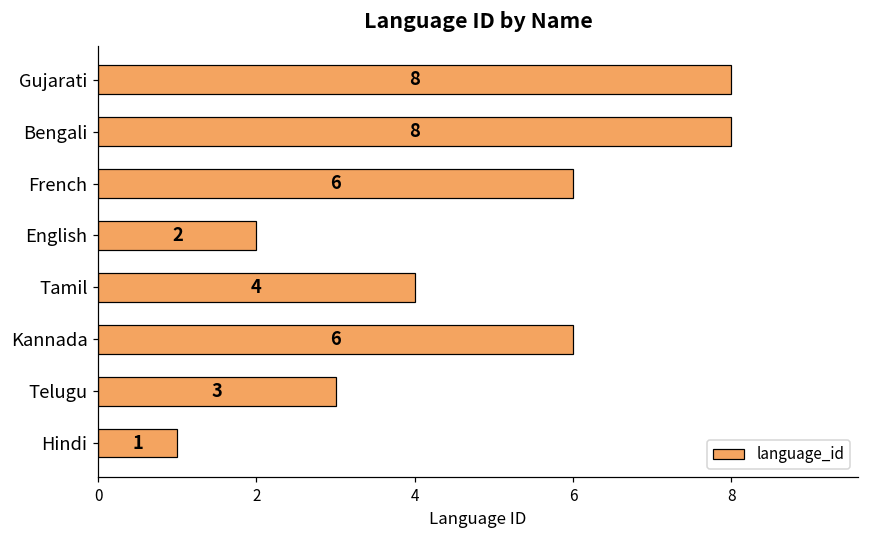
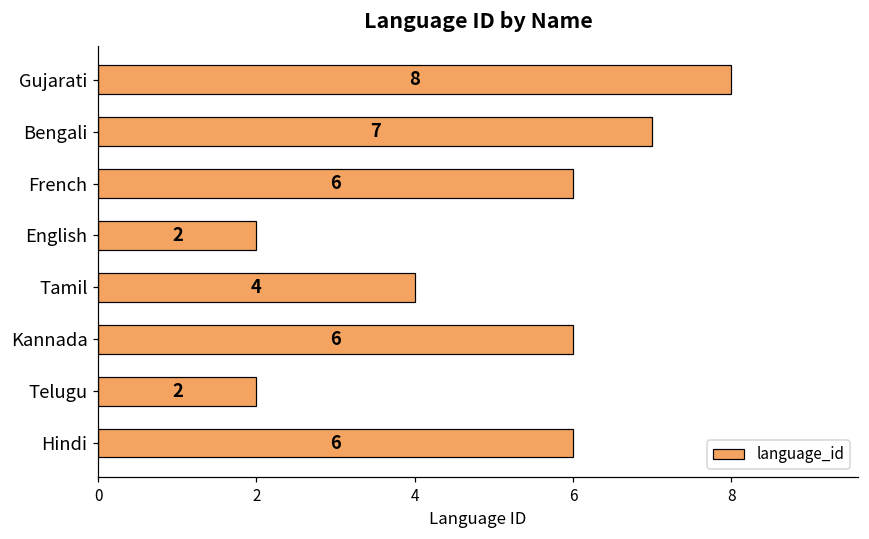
  {
    "Gujarati": 8,
-   "Bengali": 8,
+   "Bengali": 7,
    "French": 6,
    "English": 2,
    "Tamil": 4,
    "Kannada": 6,
-   "Telugu": 3,
-   "Hindi": 1
+   "Telugu": 2,
+   "Hindi": 6
  }
